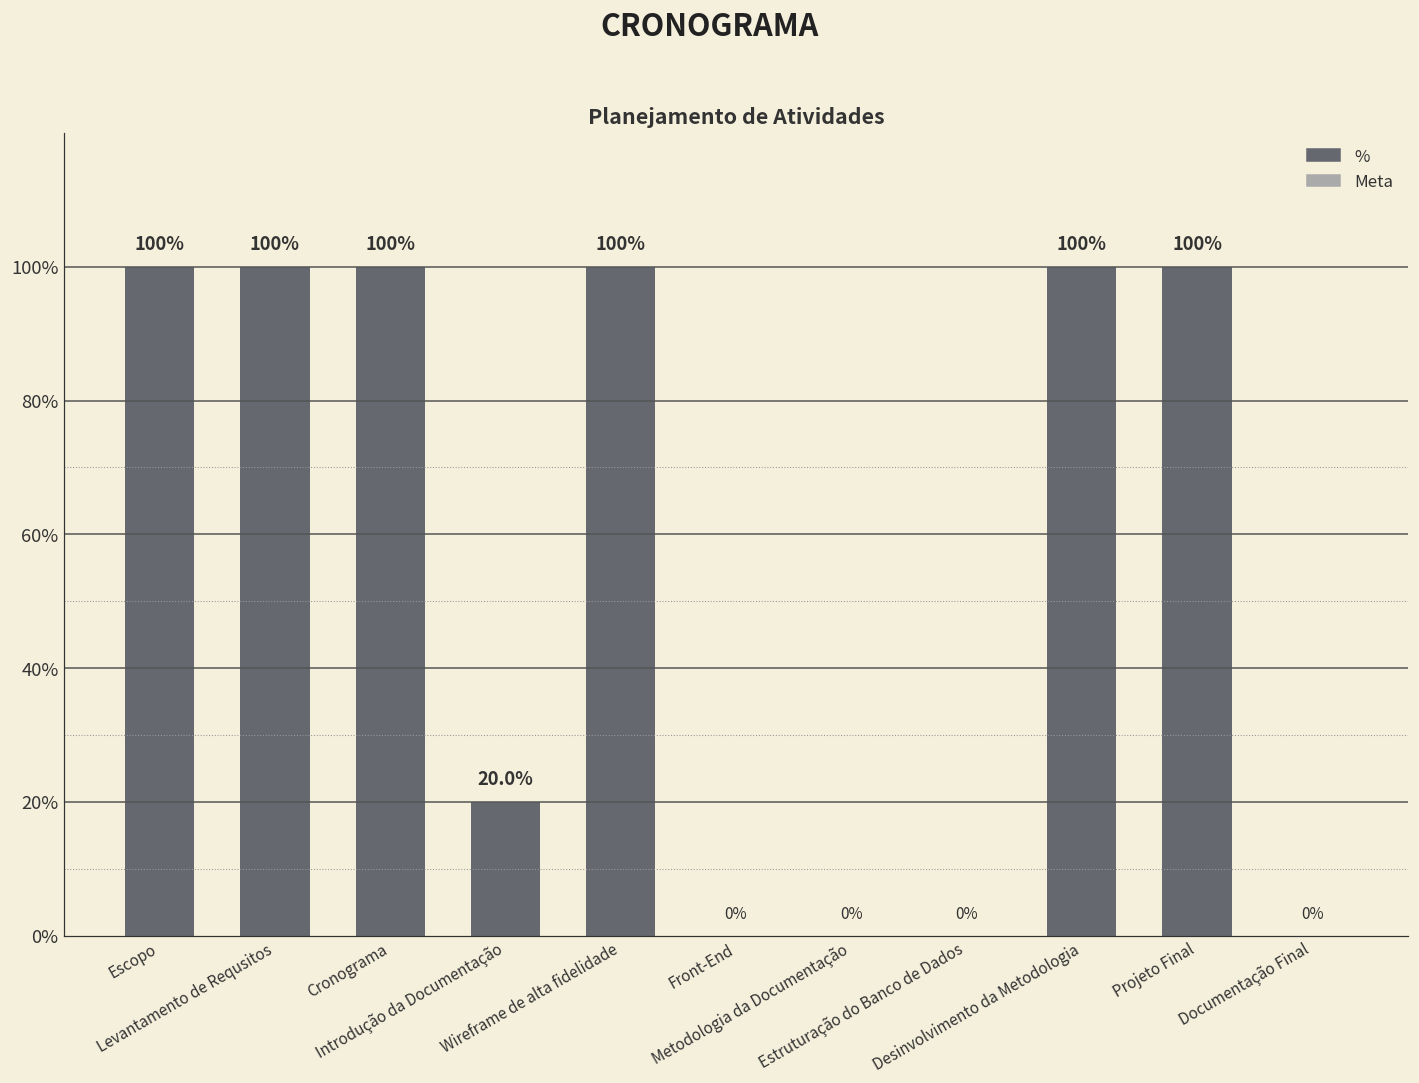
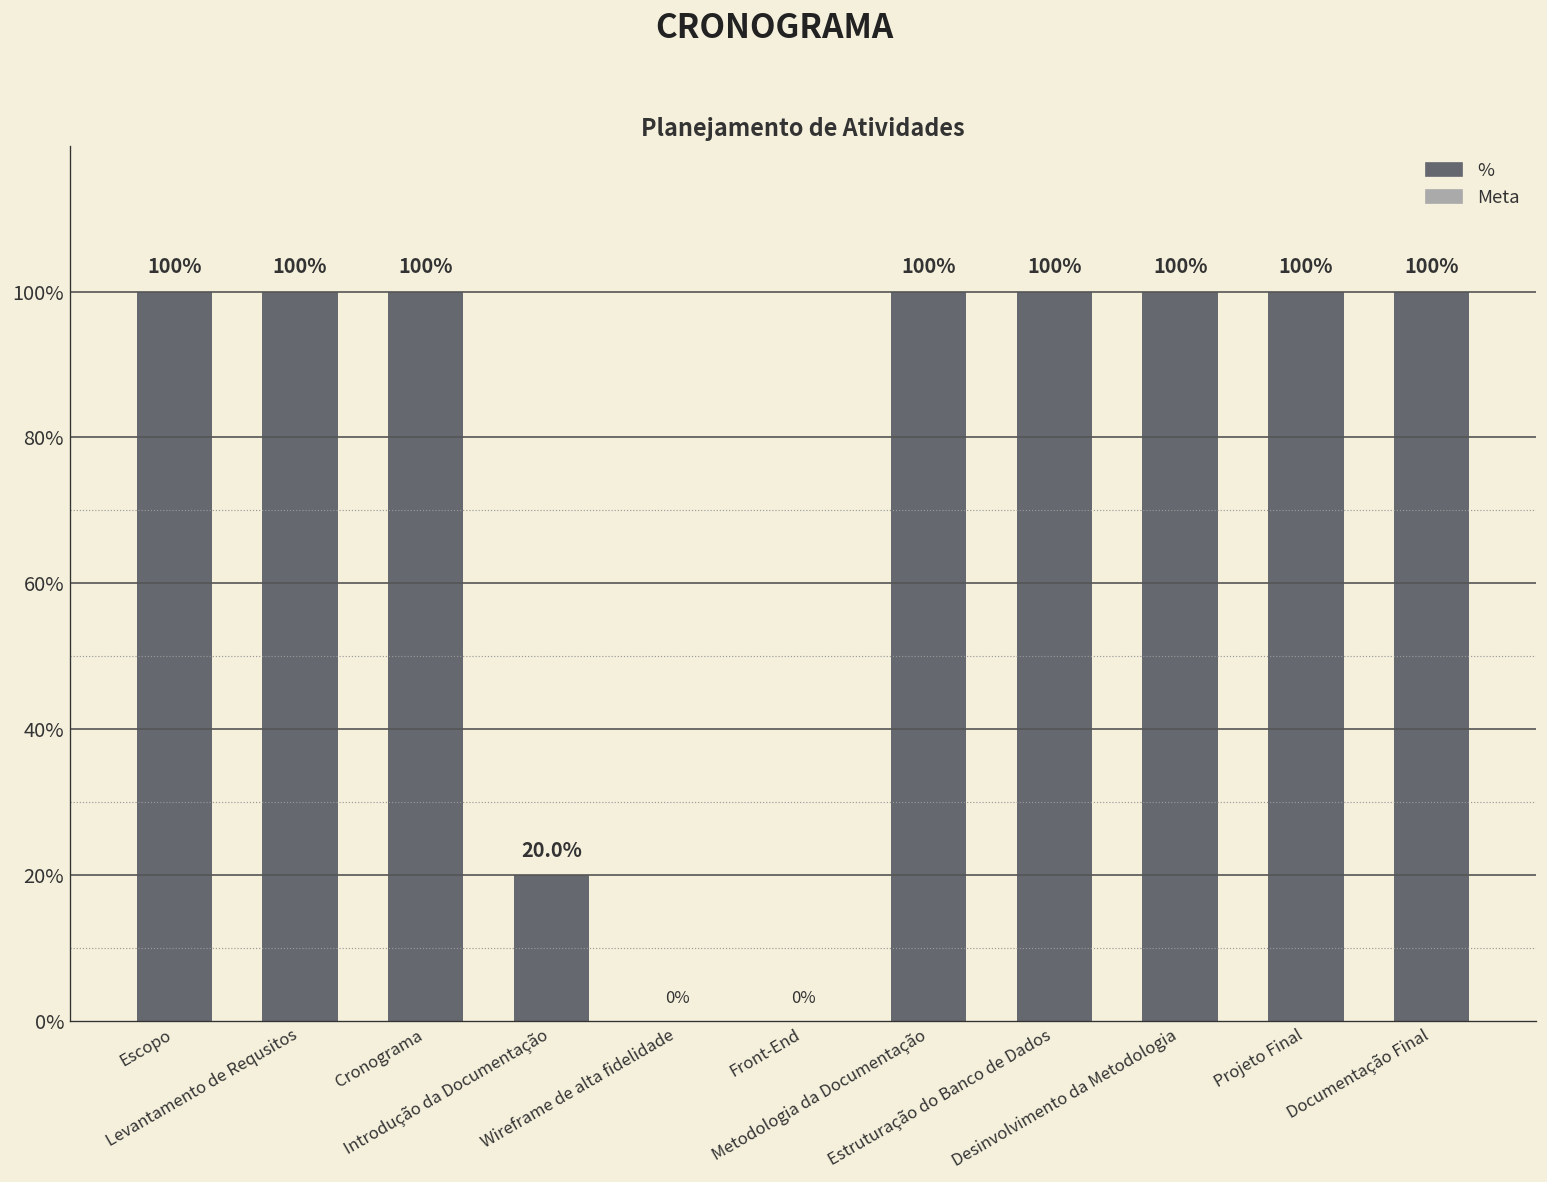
  {
    "Escopo": "100%",
    "Levantamento de Requsitos": "100%",
    "Cronograma": "100%",
    "Introdução da Documentação": "20.0%",
-   "Wireframe de alta fidelidade": "100%",
+   "Wireframe de alta fidelidade": "0%",
    "Front-End": "0%",
-   "Metodologia da Documentação": "0%",
-   "Estruturação do Banco de Dados": "0%",
+   "Metodologia da Documentação": "100%",
+   "Estruturação do Banco de Dados": "100%",
    "Desinvolvimento da Metodologia": "100%",
    "Projeto Final": "100%",
-   "Documentação Final": "0%"
+   "Documentação Final": "100%"
  }
